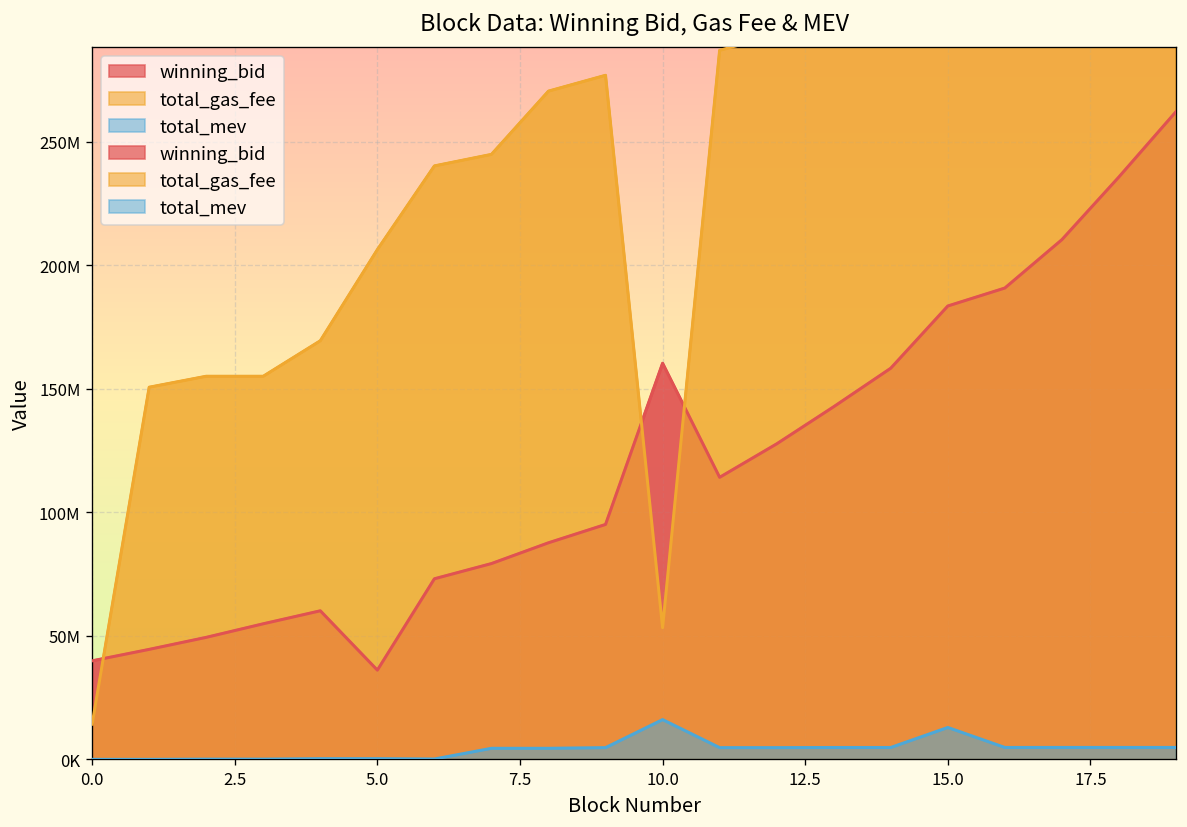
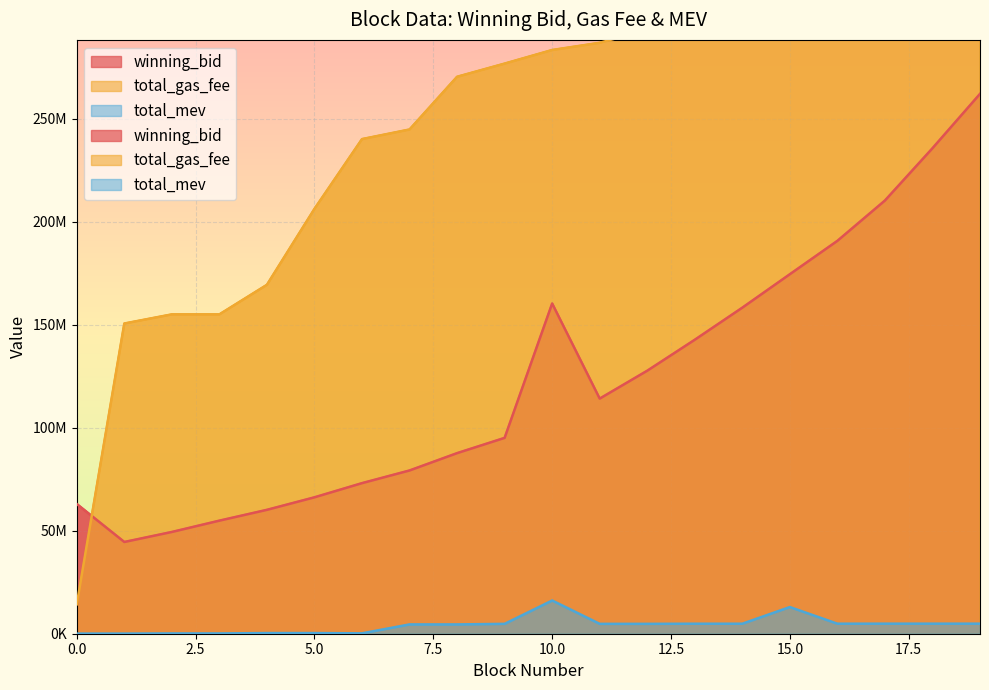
  {
    "winning_bid": {
-     "0.0": 40000000,
-     "5.0": 36000000,
+     "0.0": 63000000,
+     "5.0": 66000000,
      "10.0": 160000000,
-     "15.0": 184000000
+     "15.0": 175000000
    },
    "total_gas_fee": {
      "0.0": 14000000,
      "5.0": 206000000,
-     "10.0": 53000000
+     "10.0": 283000000
    },
    "total_mev": {
      "0.0": 0,
      "5.0": 0,
      "10.0": 16000000,
      "15.0": 13000000
    }
  }
